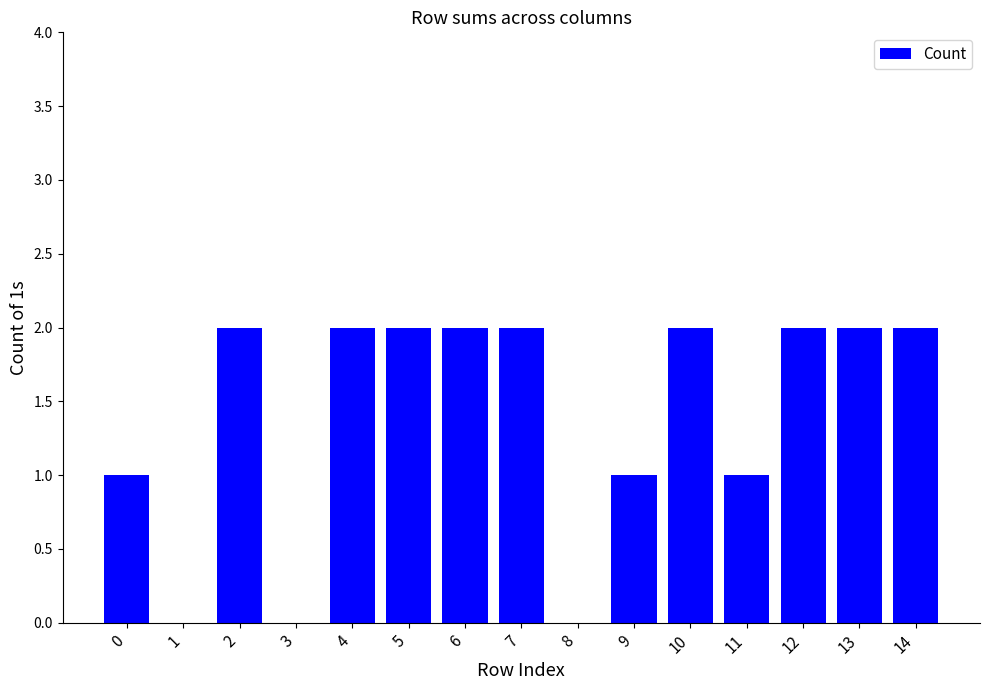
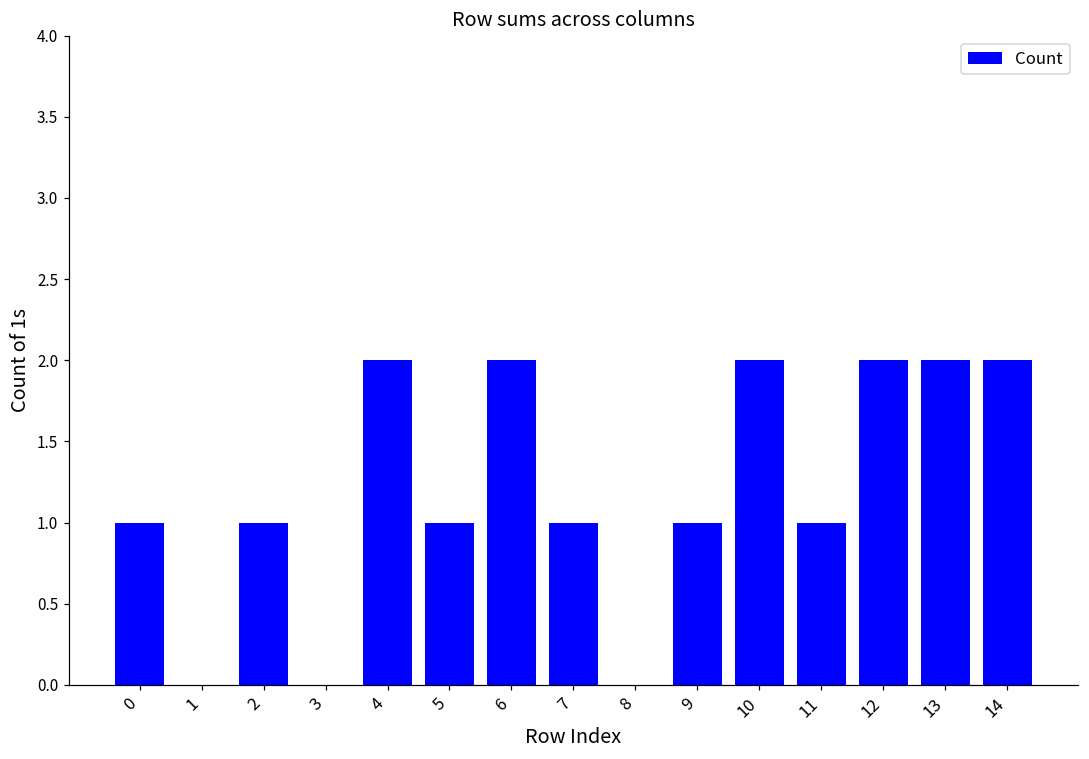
  {
    "0": 1,
    "1": 0,
-   "2": 2,
+   "2": 1,
    "3": 0,
    "4": 2,
-   "5": 2,
+   "5": 1,
    "6": 2,
-   "7": 2,
+   "7": 1,
    "8": 0,
    "9": 1,
    "10": 2,
    "11": 1,
    "12": 2,
    "13": 2,
    "14": 2
  }
